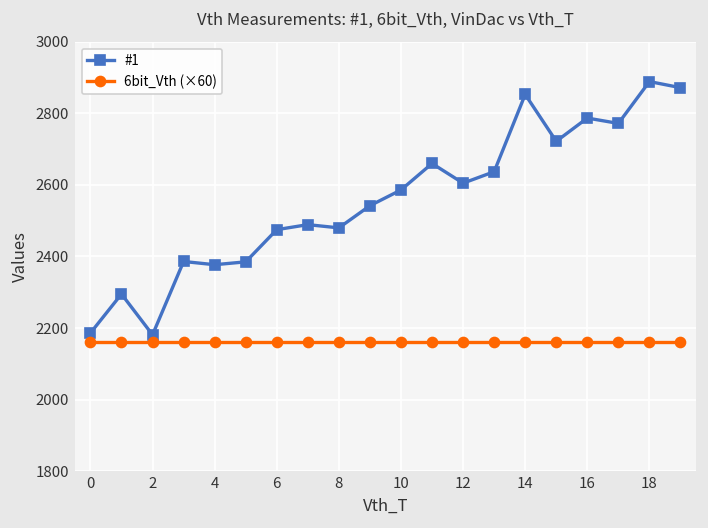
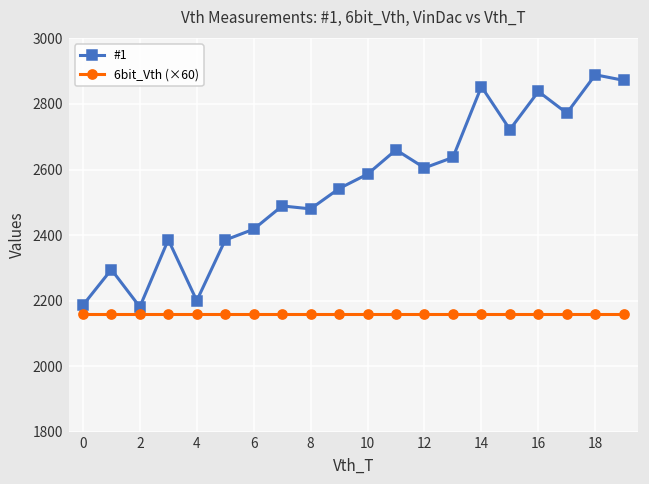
  {
    "#1": {
      "0": 2190,
      "2": 2180,
-     "4": 2380,
-     "6": 2480,
+     "4": 2200,
+     "6": 2420,
      "8": 2480,
      "10": 2590,
      "12": 2610,
      "14": 2850,
-     "16": 2790,
+     "16": 2840,
      "18": 2890
    },
    "6bit_Vth (×60)": {
      "0": 2160,
      "2": 2160,
      "4": 2160,
      "6": 2160,
      "8": 2160,
      "10": 2160,
      "12": 2160,
      "14": 2160,
      "16": 2160,
      "18": 2160
    }
  }
